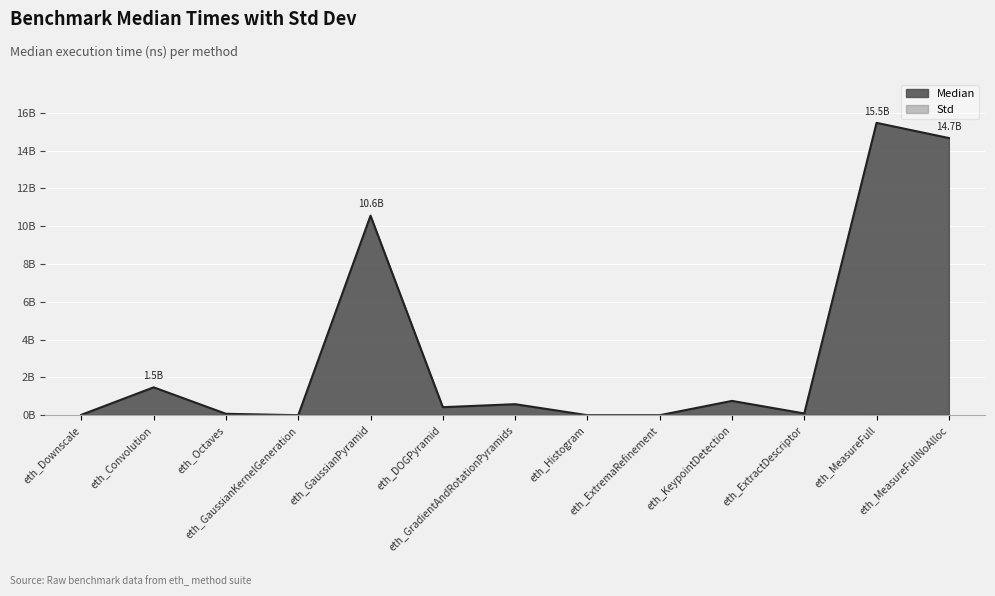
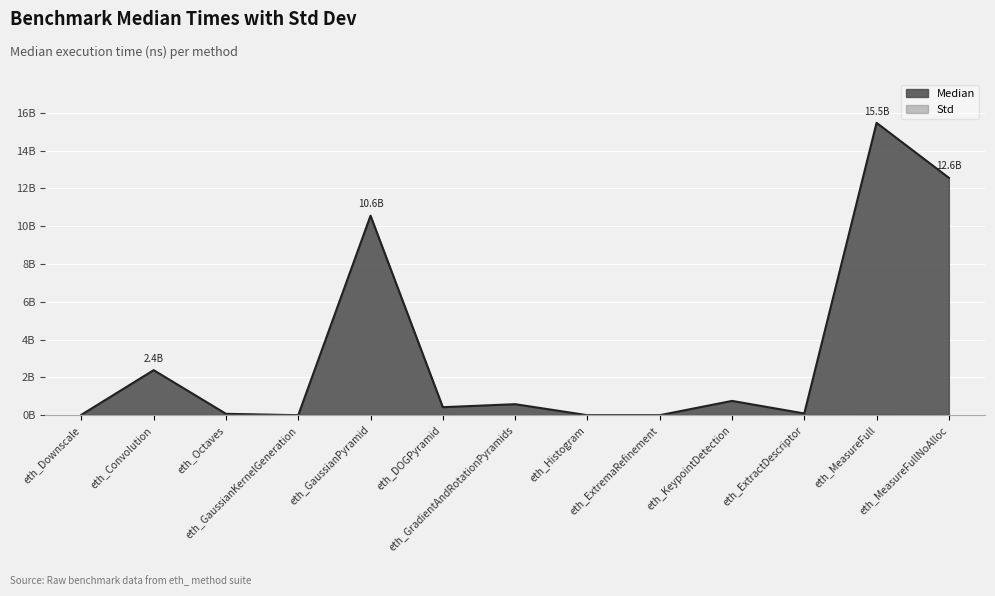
  {
    "Median": {
-     "eth_Convolution": "1.5B",
+     "eth_Convolution": "2.4B",
      "eth_GaussianPyramid": "10.6B",
      "eth_MeasureFull": "15.5B",
-     "eth_MeasureFullNoAlloc": "14.7B"
+     "eth_MeasureFullNoAlloc": "12.6B"
    },
    "Std": {
      "eth_Convolution": "0",
      "eth_GaussianPyramid": "0",
      "eth_DOGPyramid": "0",
      "eth_GradientAndRotationPyramids": "0",
      "eth_KeypointDetection": "0",
      "eth_MeasureFull": "0",
      "eth_MeasureFullNoAlloc": "0"
    }
  }
